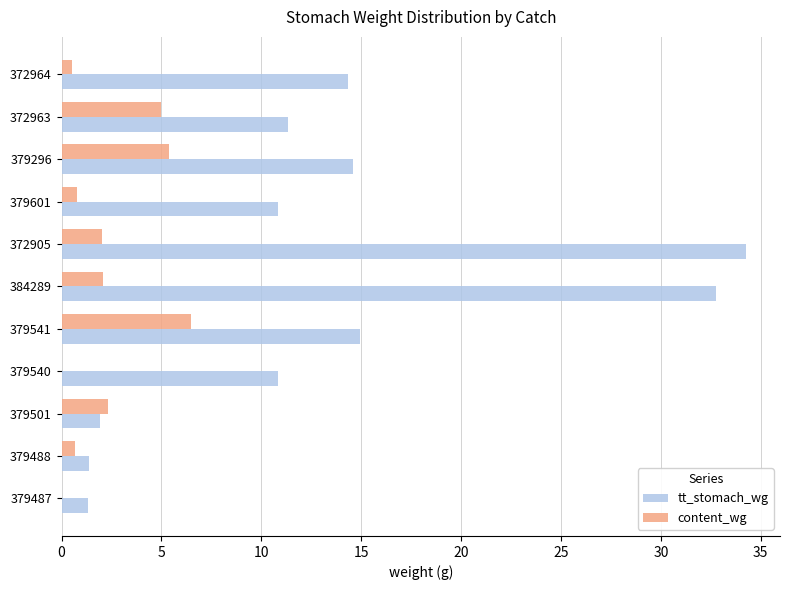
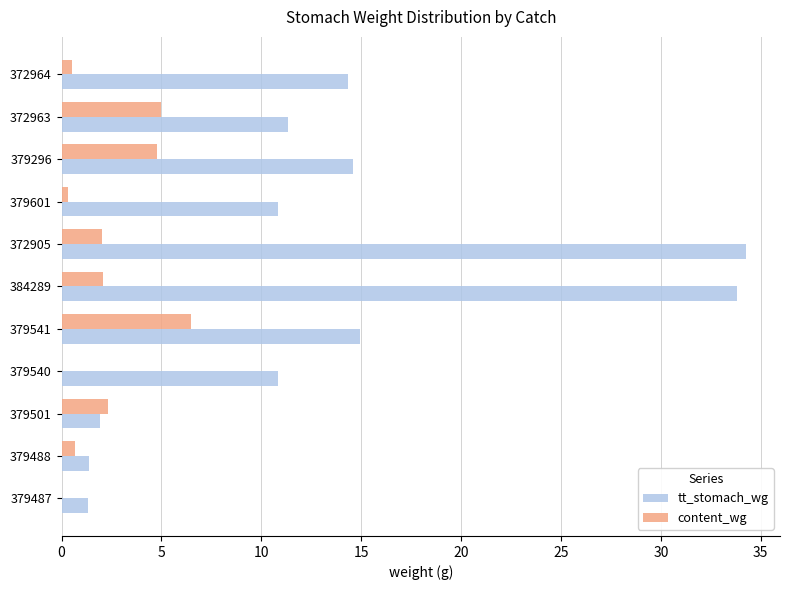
  {
    "tt_stomach_wg": {
      "372964": 14.4,
      "372963": 11.4,
      "379296": 14.6,
      "379601": 10.9,
      "372905": 34.3,
-     "384289": 32.8,
+     "384289": 33.8,
      "379541": 15.0,
      "379540": 10.9,
      "379501": 1.9,
      "379488": 1.4,
      "379487": 1.3
    },
    "content_wg": {
      "372964": 0.5,
      "372963": 5.0,
-     "379296": 5.4,
-     "379601": 0.8,
+     "379296": 4.8,
+     "379601": 0.3,
      "372905": 2.0,
      "384289": 2.1,
      "379541": 6.5,
      "379540": 0.0,
      "379501": 2.3,
      "379488": 0.7,
      "379487": 0.0
    }
  }
